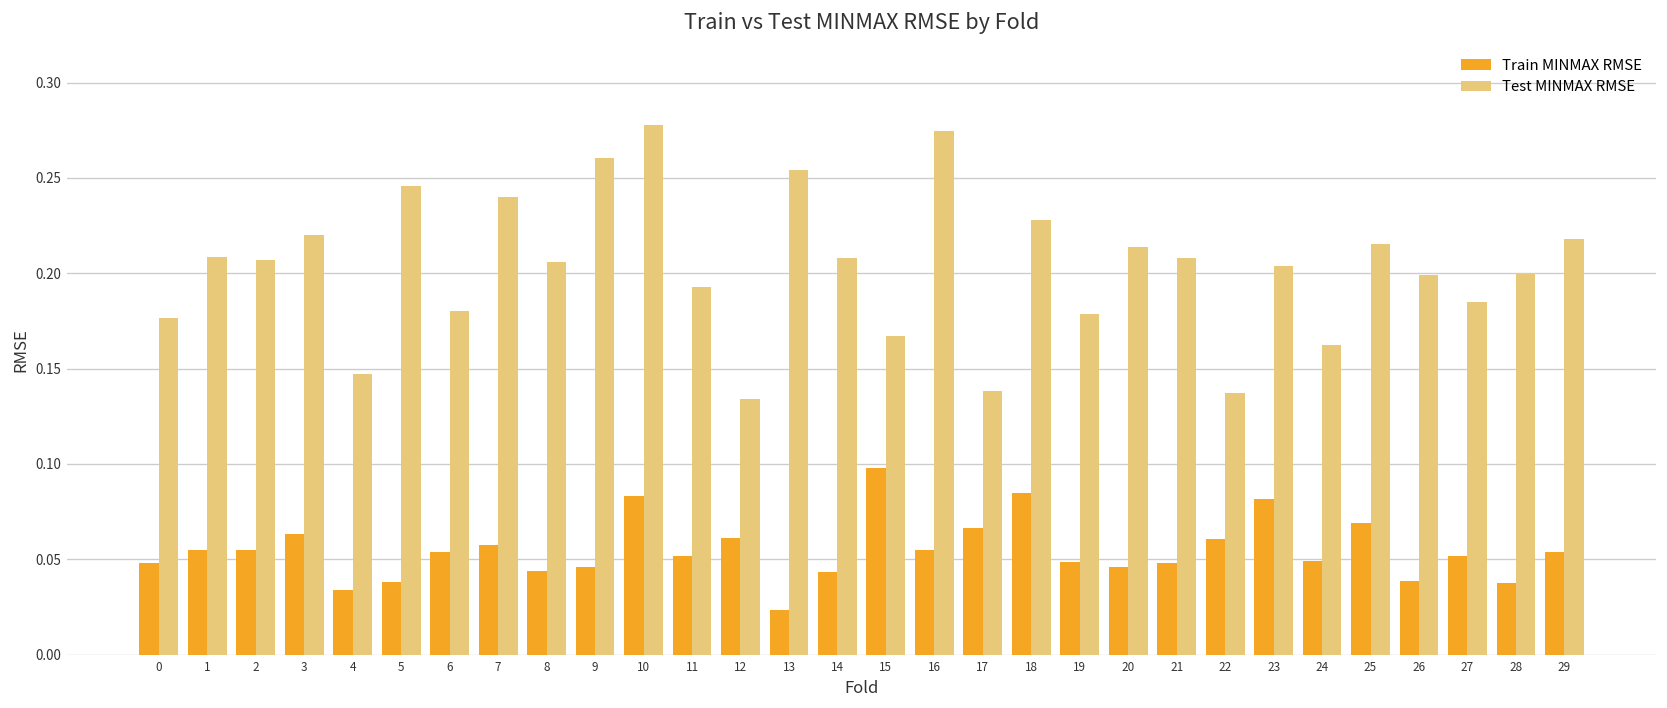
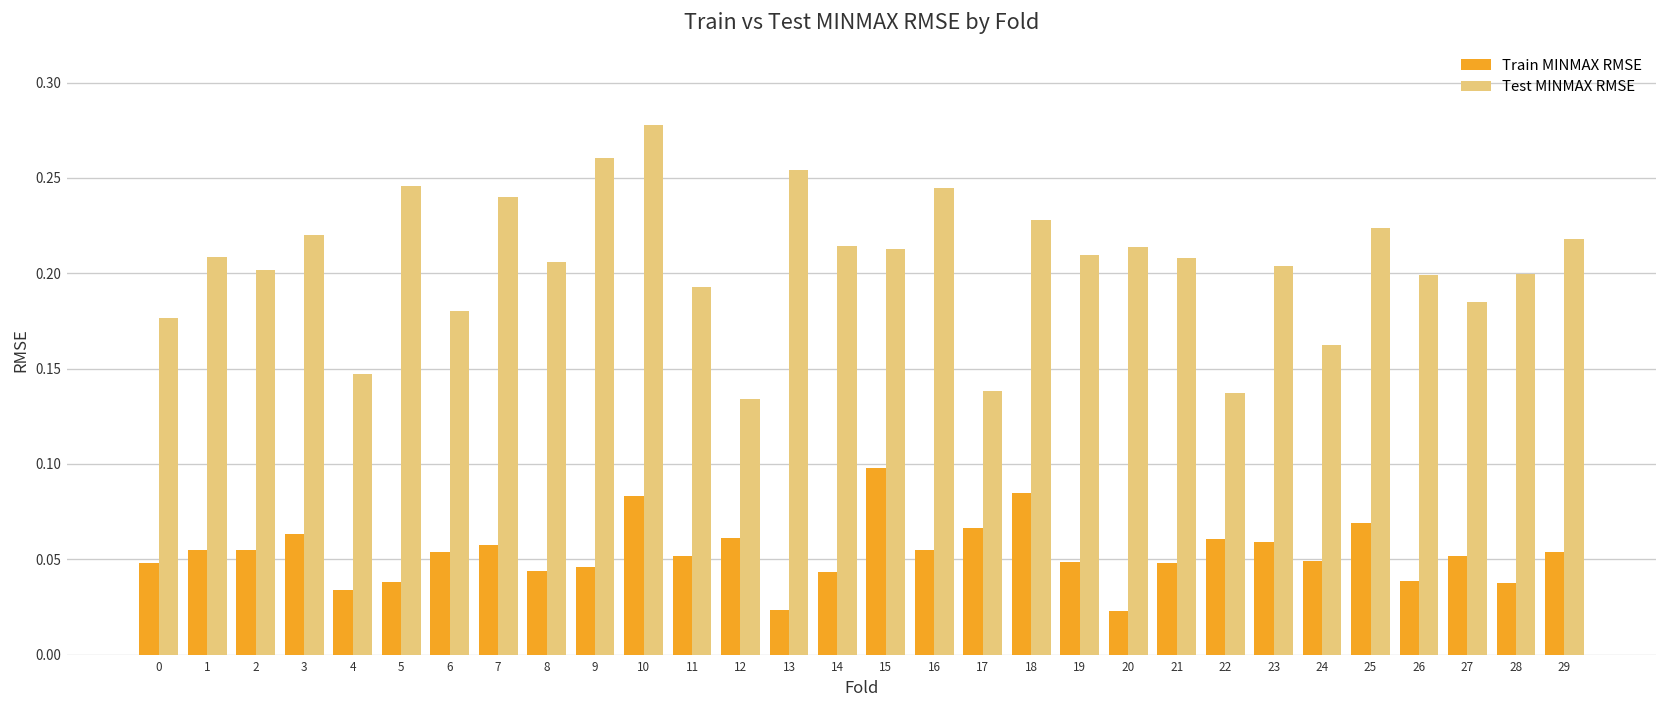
  {
    "Train MINMAX RMSE": {
      "0": 0.048,
      "1": 0.055,
      "2": 0.055,
      "3": 0.063,
      "4": 0.034,
      "5": 0.038,
      "6": 0.054,
      "7": 0.058,
      "8": 0.044,
      "9": 0.046,
      "10": 0.083,
      "11": 0.052,
      "12": 0.061,
      "13": 0.023,
      "14": 0.043,
      "15": 0.098,
      "16": 0.055,
      "17": 0.067,
      "18": 0.085,
      "19": 0.049,
-     "20": 0.046,
+     "20": 0.023,
      "21": 0.048,
      "22": 0.060,
-     "23": 0.082,
+     "23": 0.059,
      "24": 0.049,
      "25": 0.069,
      "26": 0.039,
      "27": 0.052,
      "28": 0.038,
      "29": 0.054
    },
    "Test MINMAX RMSE": {
      "0": 0.176,
      "1": 0.209,
-     "2": 0.207,
+     "2": 0.202,
      "3": 0.220,
      "4": 0.147,
      "5": 0.246,
      "6": 0.180,
      "7": 0.240,
      "8": 0.206,
      "9": 0.260,
      "10": 0.278,
      "11": 0.193,
      "12": 0.134,
      "13": 0.254,
-     "14": 0.208,
-     "15": 0.167,
-     "16": 0.275,
+     "14": 0.214,
+     "15": 0.212,
+     "16": 0.245,
      "17": 0.138,
      "18": 0.228,
-     "19": 0.179,
+     "19": 0.209,
      "20": 0.214,
      "21": 0.208,
      "22": 0.137,
      "23": 0.204,
      "24": 0.162,
-     "25": 0.215,
+     "25": 0.224,
      "26": 0.199,
      "27": 0.185,
      "28": 0.200,
      "29": 0.218
    }
  }
